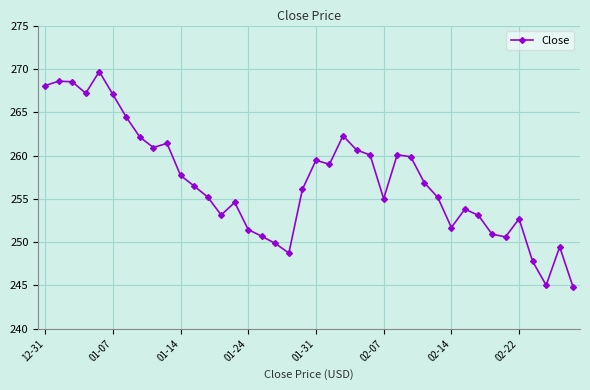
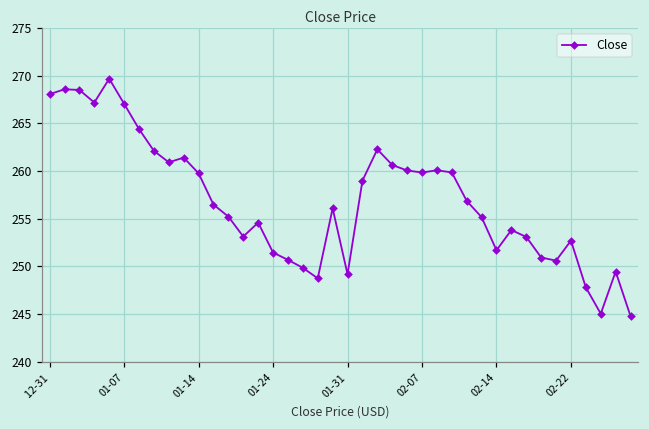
  {
    "12-31": 268,
    "01-07": 267,
-   "01-14": 258,
+   "01-14": 260,
    "01-24": 251,
-   "01-31": 259,
-   "02-07": 255,
+   "01-31": 249,
+   "02-07": 260,
    "02-14": 252,
    "02-22": 253
  }
